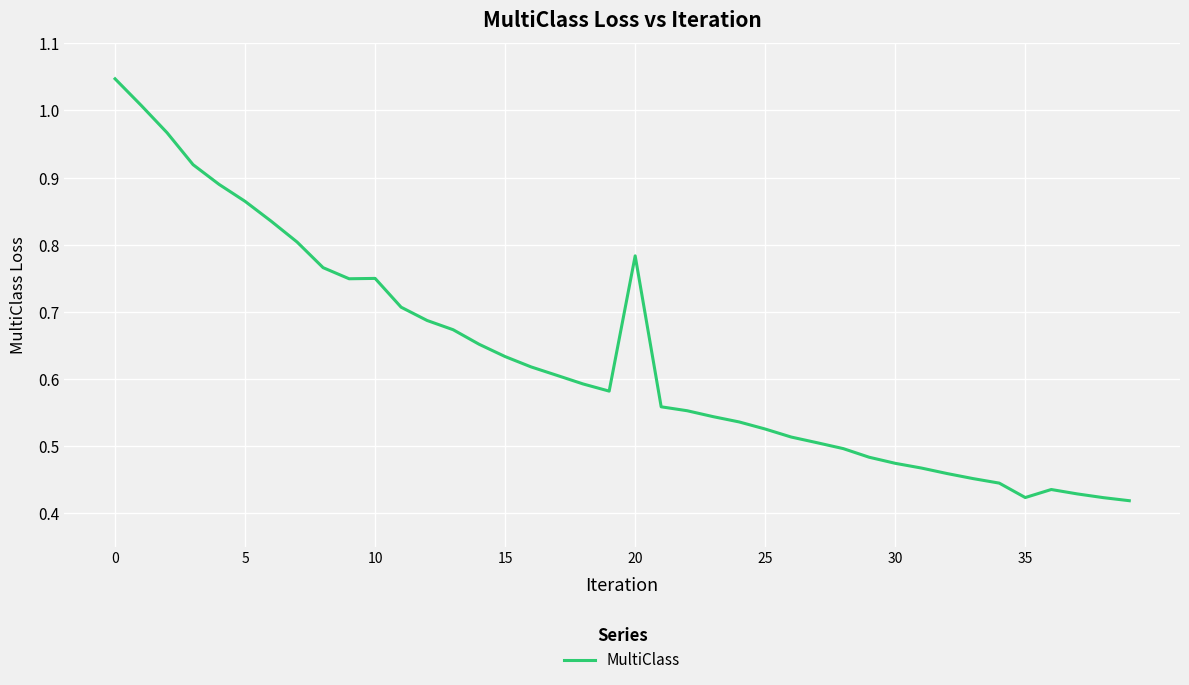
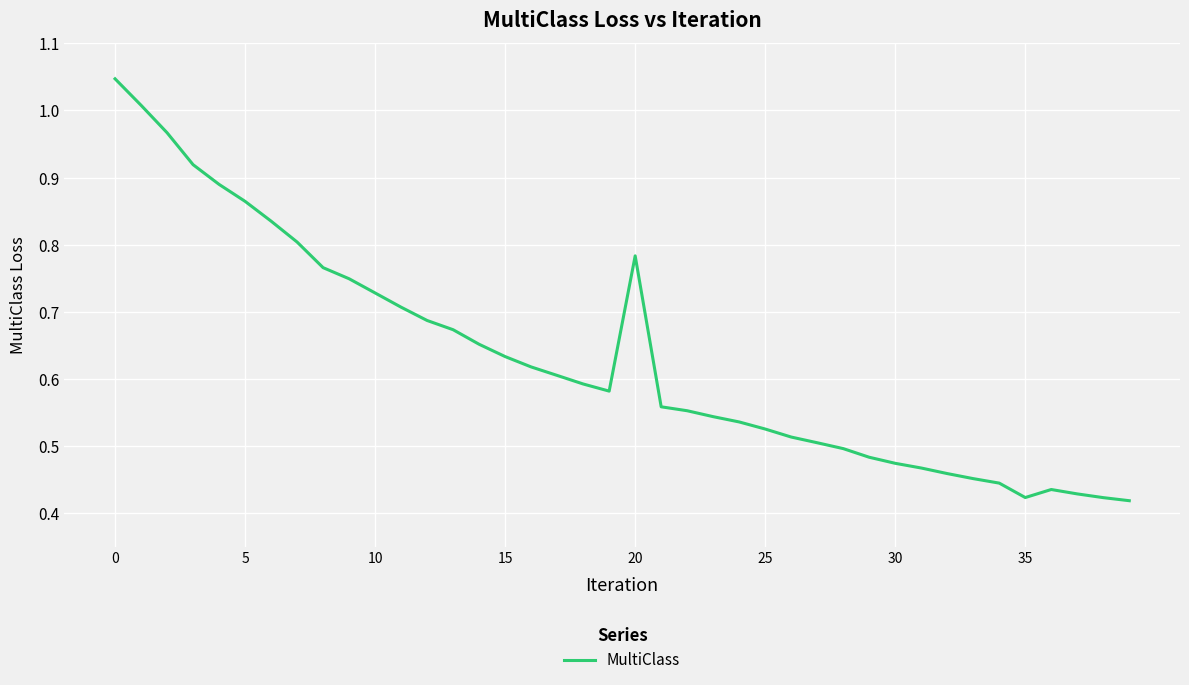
  {
    "0": 1.05,
    "5": 0.86,
-   "10": 0.75,
+   "10": 0.73,
    "15": 0.63,
    "20": 0.78,
    "25": 0.53,
    "30": 0.47,
    "35": 0.42
  }
